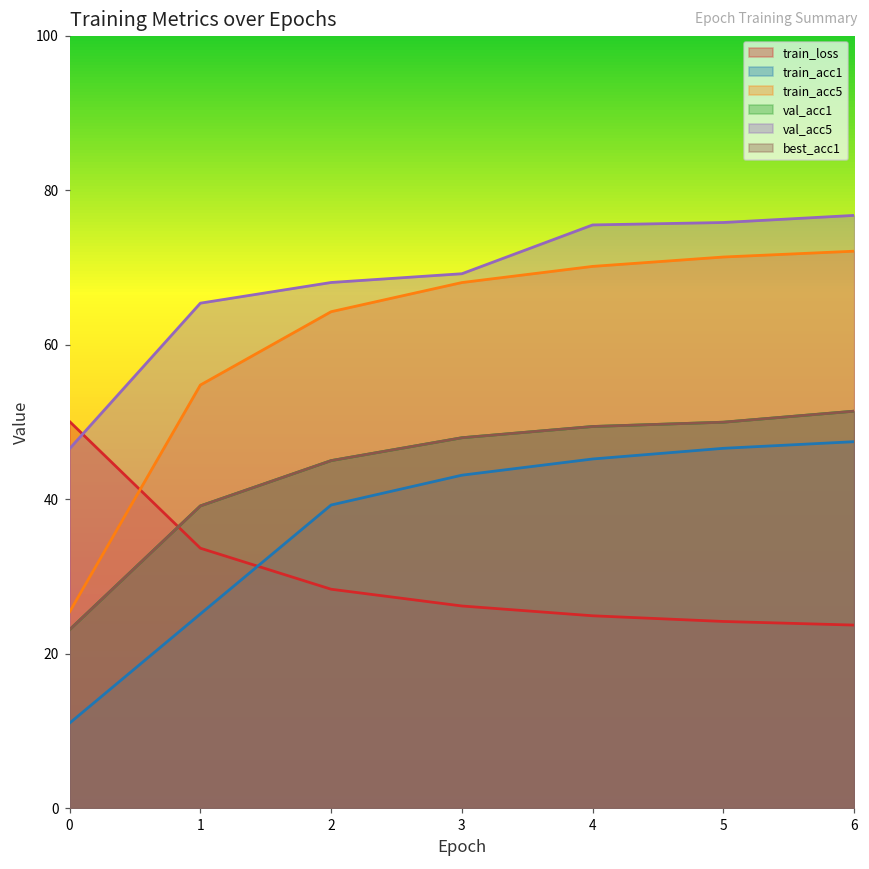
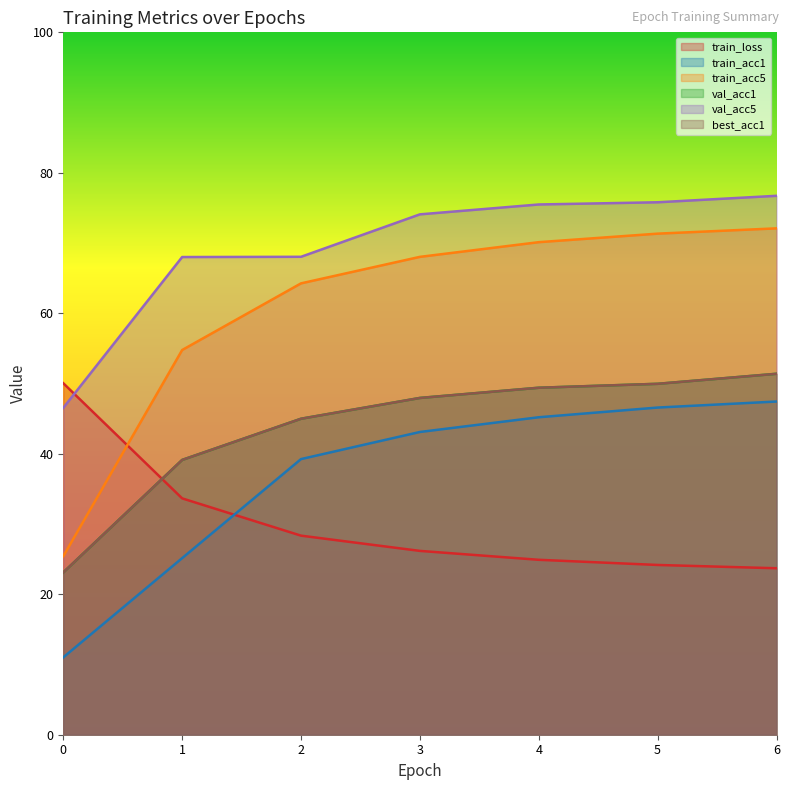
  {
    "train_acc1": {
      "0": 11,
      "1": 25,
      "2": 39,
      "3": 43,
      "4": 45,
      "5": 47,
      "6": 47
    },
    "val_acc5": {
      "0": 47,
-     "1": 65,
+     "1": 68,
      "2": 68,
-     "3": 69,
+     "3": 74,
      "4": 75,
      "5": 76,
      "6": 77
    }
  }
